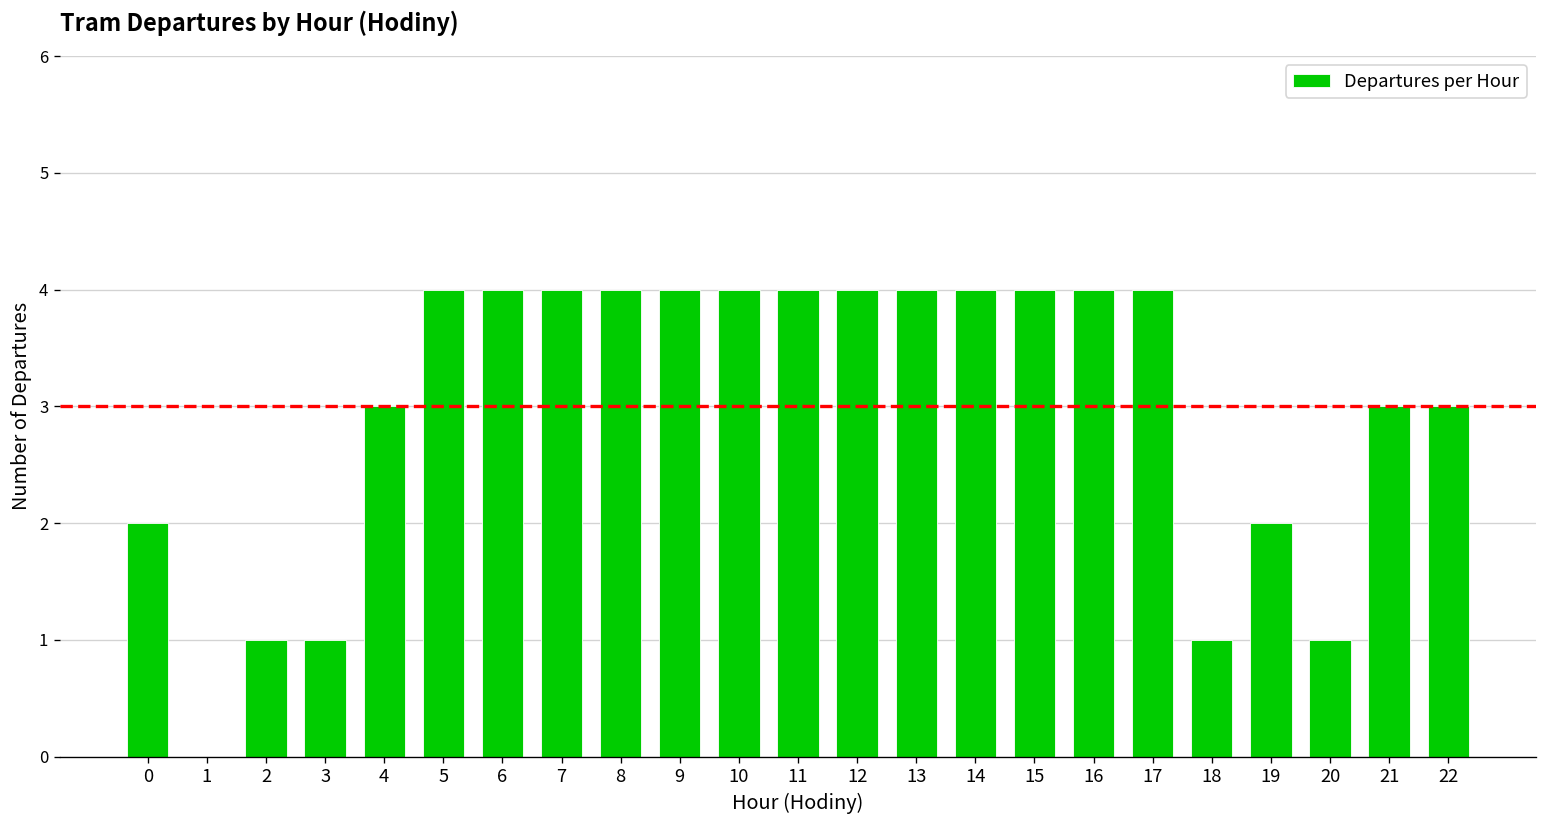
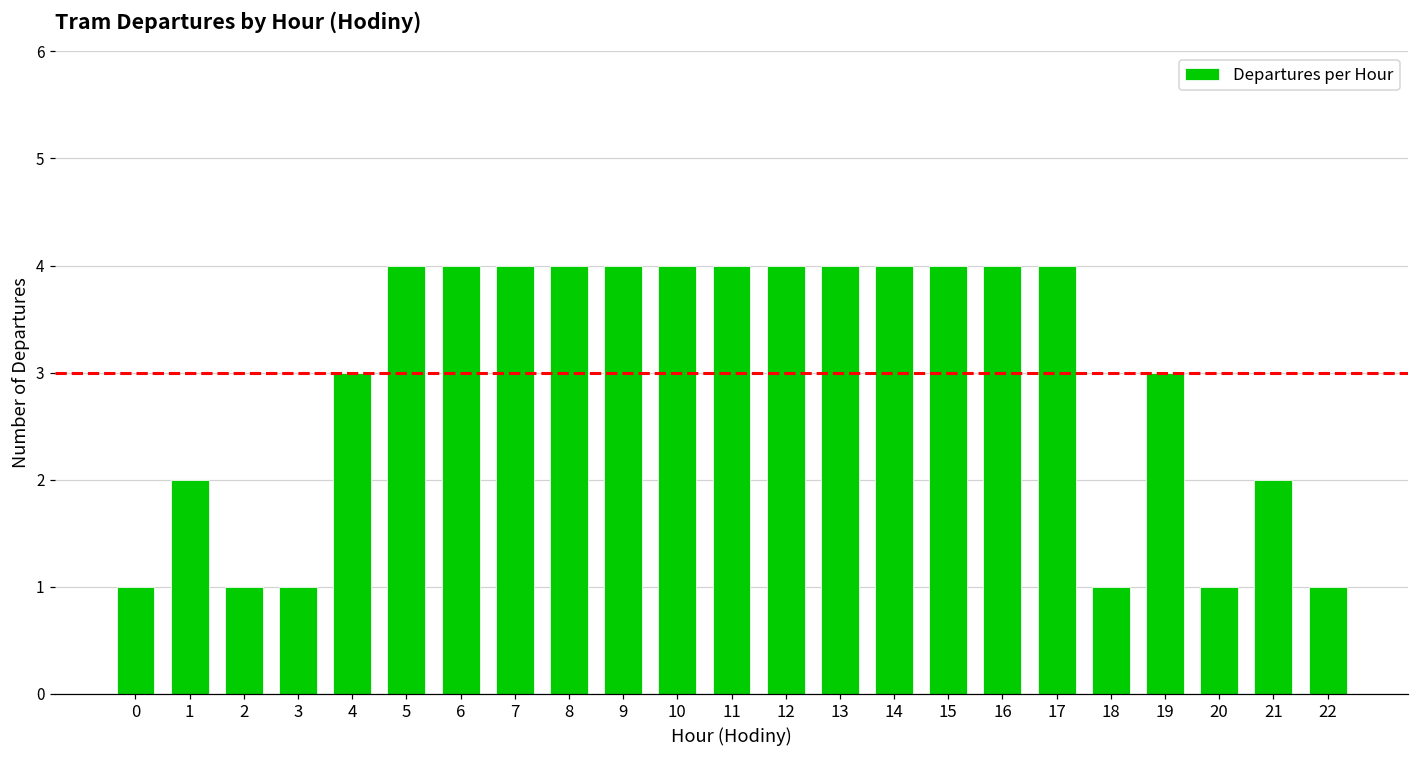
  {
-   "0": 2,
-   "1": 0,
+   "0": 1,
+   "1": 2,
    "2": 1,
    "3": 1,
    "4": 3,
    "5": 4,
    "6": 4,
    "7": 4,
    "8": 4,
    "9": 4,
    "10": 4,
    "11": 4,
    "12": 4,
    "13": 4,
    "14": 4,
    "15": 4,
    "16": 4,
    "17": 4,
    "18": 1,
-   "19": 2,
+   "19": 3,
    "20": 1,
-   "21": 3,
-   "22": 3
+   "21": 2,
+   "22": 1
  }
